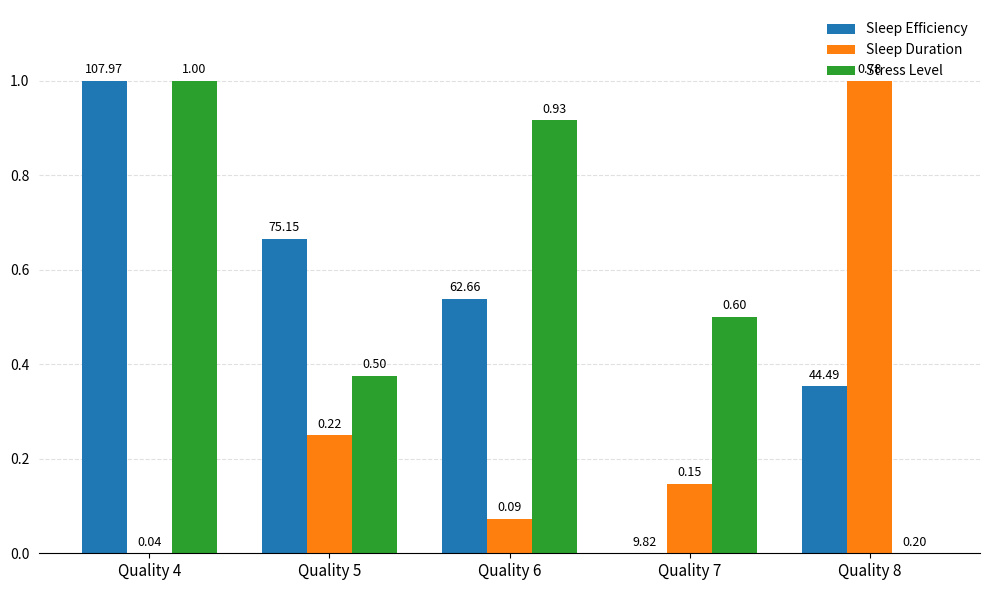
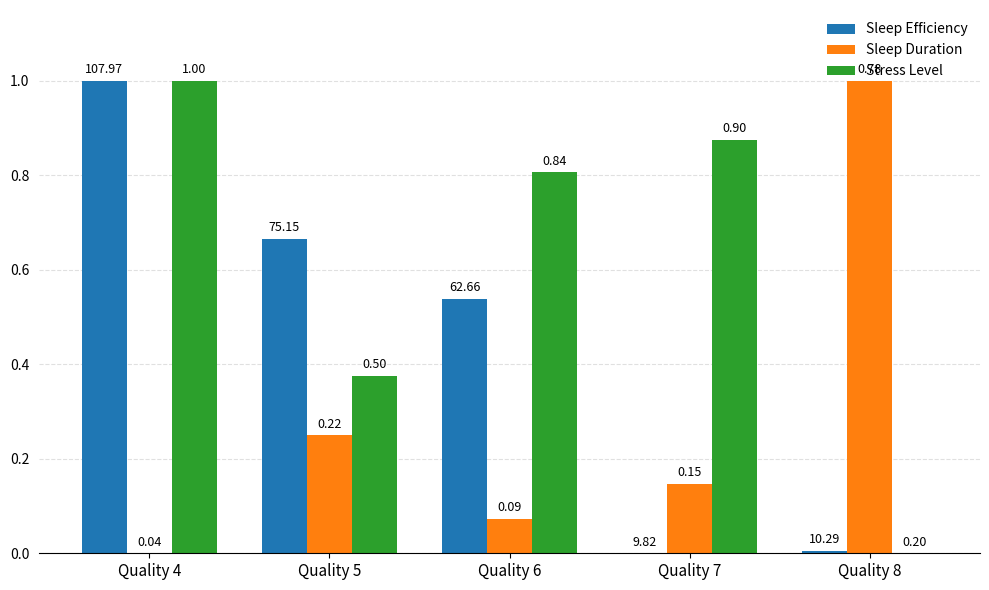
  {
    "Sleep Efficiency": {
-     "Quality 8": 44.49
+     "Quality 8": 10.29
    },
    "Sleep Duration": {
      "Quality 7": 0.15
    },
    "Stress Level": {
      "Quality 4": 1.00,
-     "Quality 6": 0.93,
-     "Quality 7": 0.60
+     "Quality 6": 0.84,
+     "Quality 7": 0.90
    }
  }
